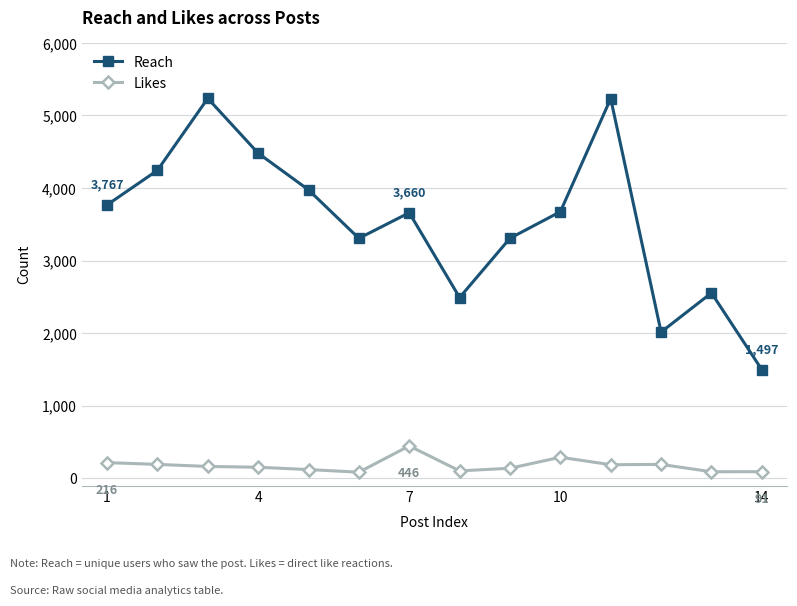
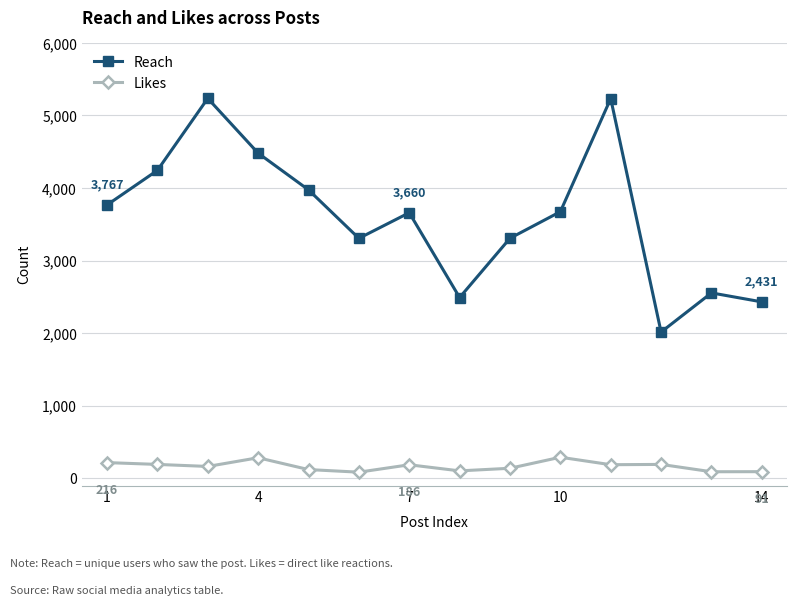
  {
    "Reach": {
      "1": "3,767",
      "7": "3,660",
-     "14": "1,497"
+     "14": "2,431"
    },
    "Likes": {
      "1": "216",
-     "4": "200",
-     "7": "446",
+     "4": "300",
+     "7": "186",
      "14": "91"
    }
  }
